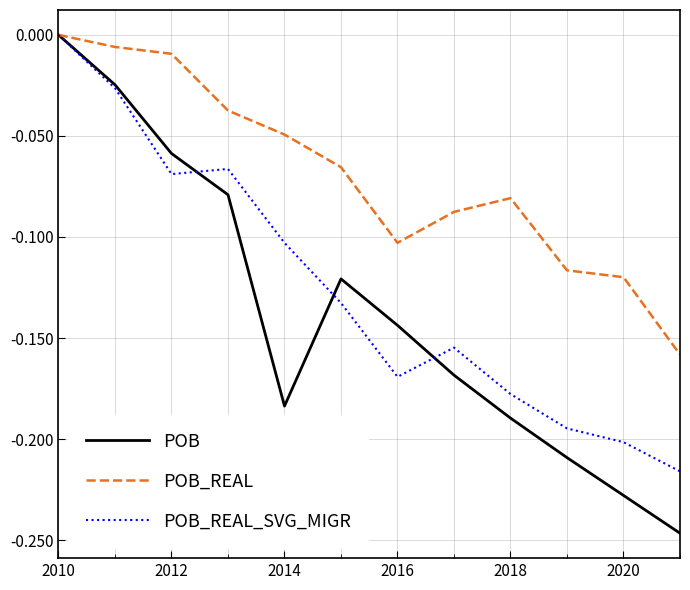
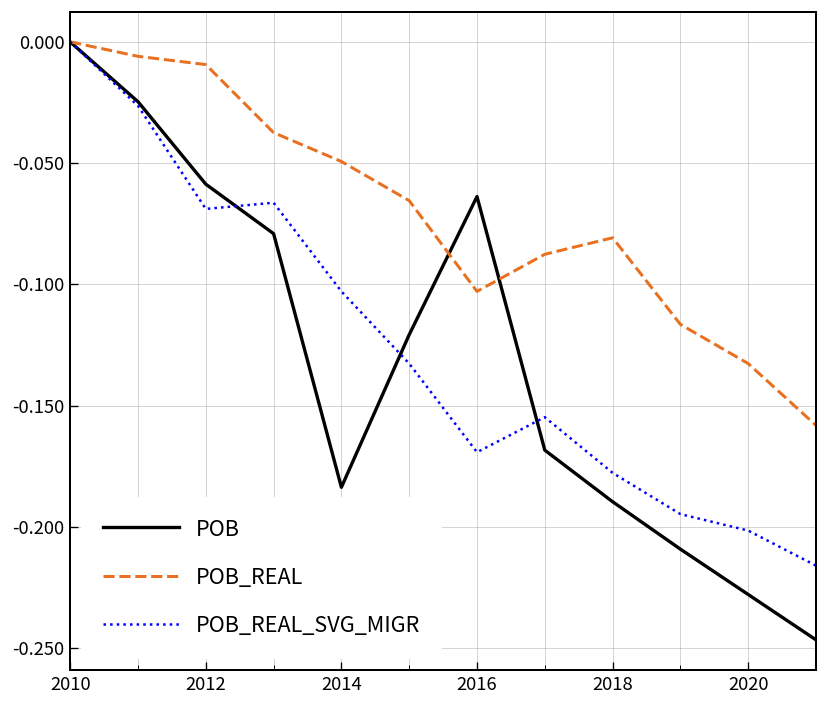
  {
    "POB": {
      "2012": -0.059,
      "2014": -0.184,
-     "2016": -0.144,
+     "2016": -0.064,
      "2018": -0.190,
      "2020": -0.228
    },
    "POB_REAL": {
      "2012": -0.009,
      "2014": -0.049,
      "2016": -0.103,
      "2018": -0.081,
-     "2020": -0.120
+     "2020": -0.133
    },
    "POB_REAL_SVG_MIGR": {
      "2012": -0.069,
      "2014": -0.103,
      "2016": -0.169,
      "2018": -0.178,
      "2020": -0.202
    }
  }
